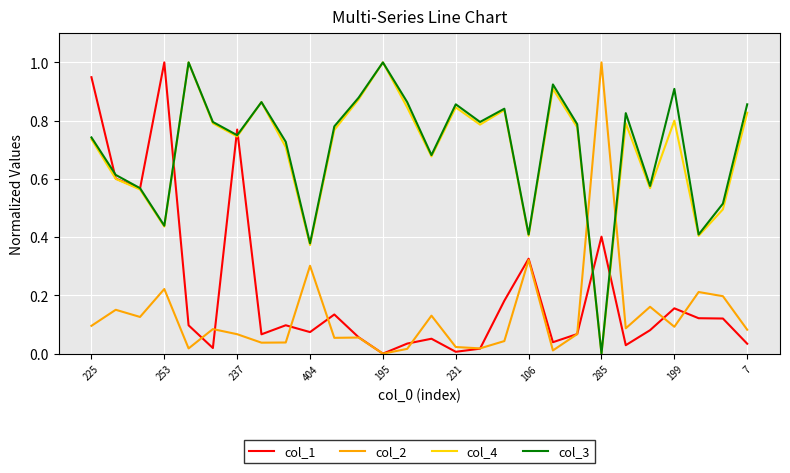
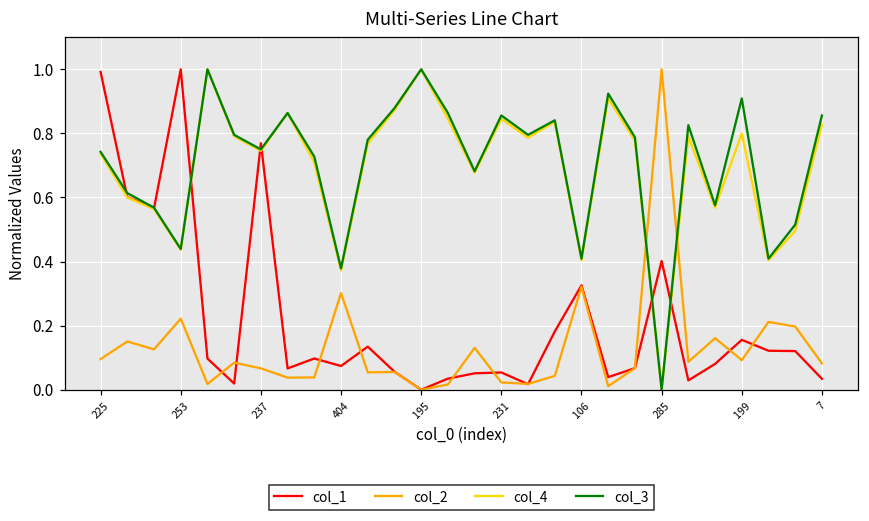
  {
    "col_1": {
-     "225": 0.95,
+     "225": 0.99,
      "253": 1.00,
      "237": 0.77,
      "404": 0.07,
-     "231": 0.01,
+     "231": 0.05,
      "285": 0.40,
      "199": 0.16
    },
    "col_3": {
      "231": 0.86,
      "199": 0.91
    }
  }
